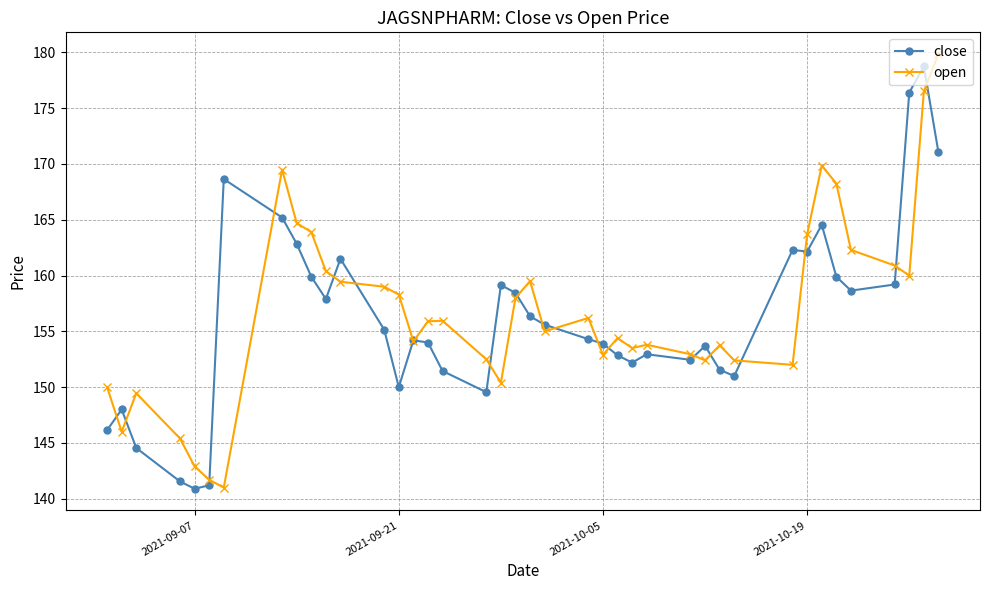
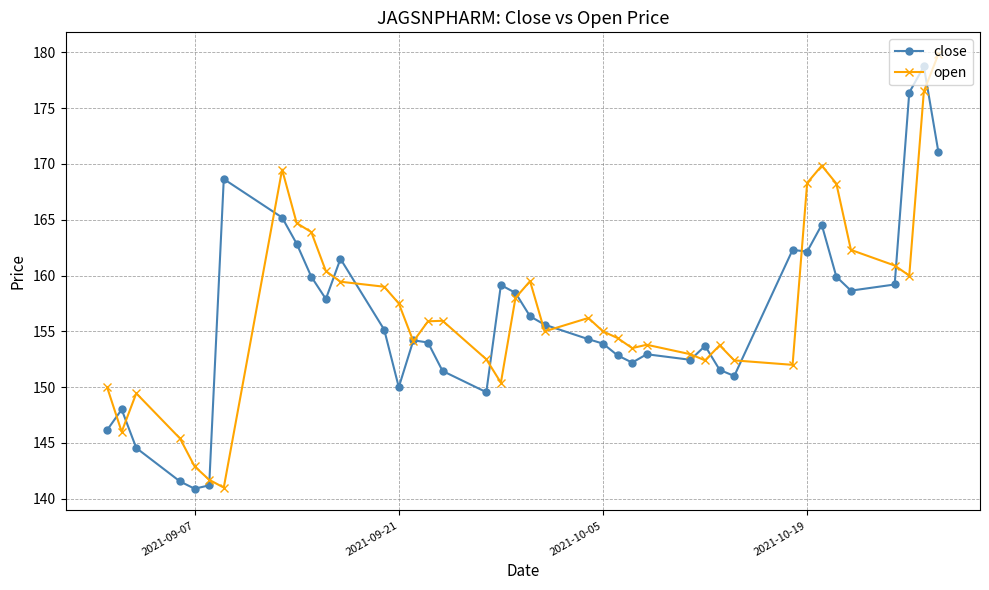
  {
    "close": {
      "2021-09-07": 140.9,
      "2021-09-21": 150.0,
      "2021-10-05": 153.9,
      "2021-10-19": 162.2
    },
    "open": {
      "2021-09-07": 142.9,
-     "2021-09-21": 158.3,
-     "2021-10-05": 152.9,
-     "2021-10-19": 163.7
+     "2021-09-21": 157.5,
+     "2021-10-05": 155.0,
+     "2021-10-19": 168.3
    }
  }
